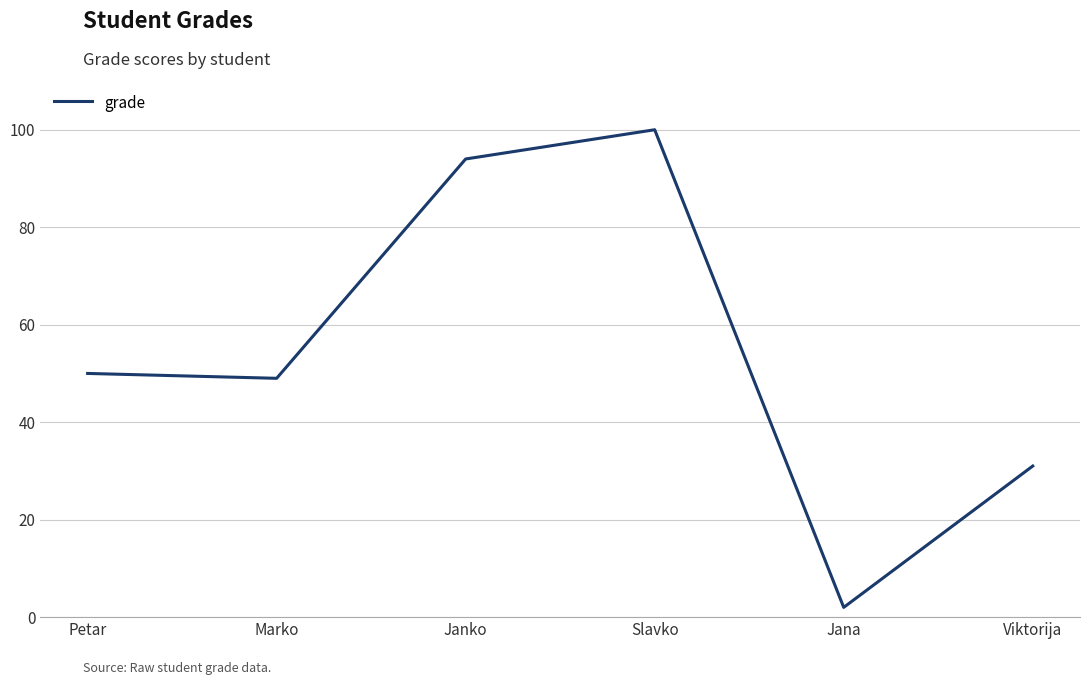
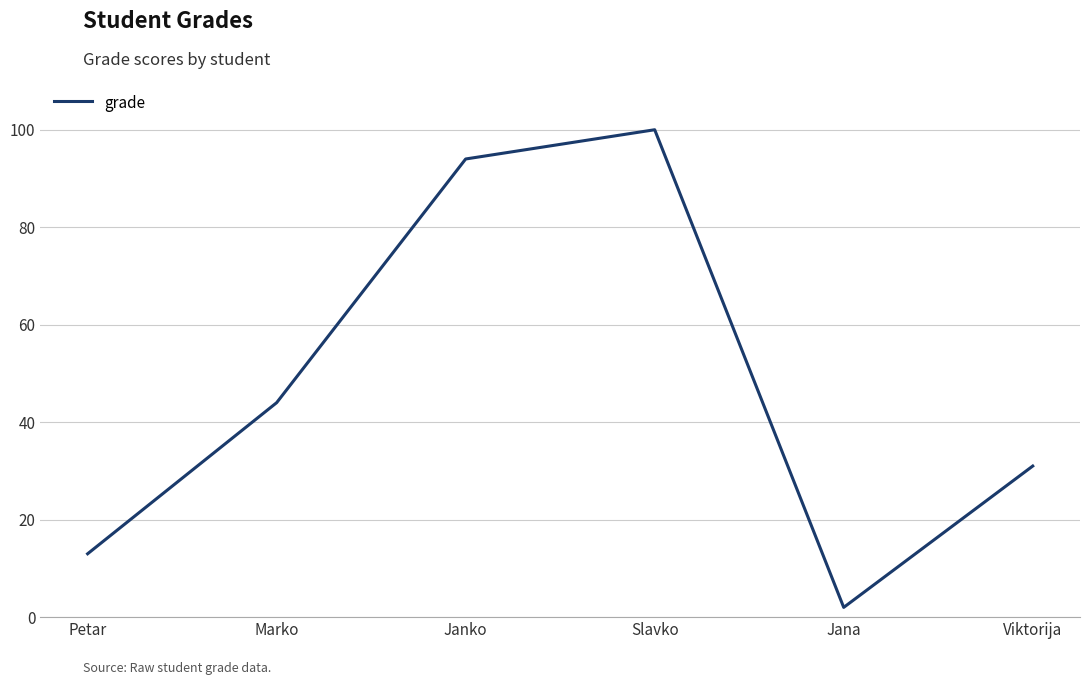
  {
-   "Petar": 50,
-   "Marko": 49,
+   "Petar": 13,
+   "Marko": 44,
    "Janko": 94,
    "Slavko": 100,
    "Jana": 2,
    "Viktorija": 31
  }
